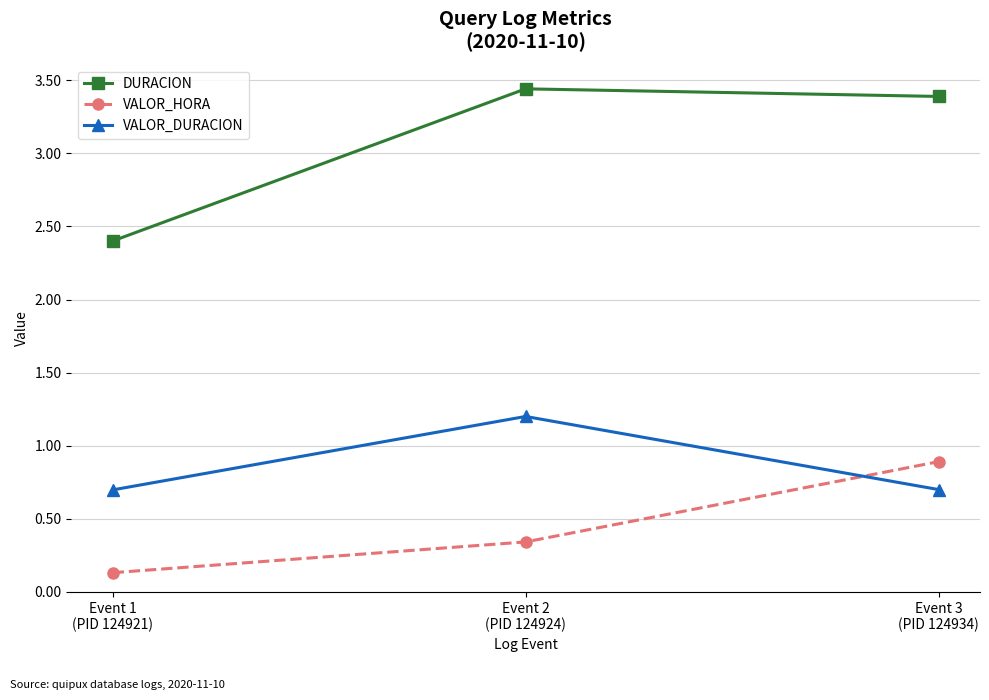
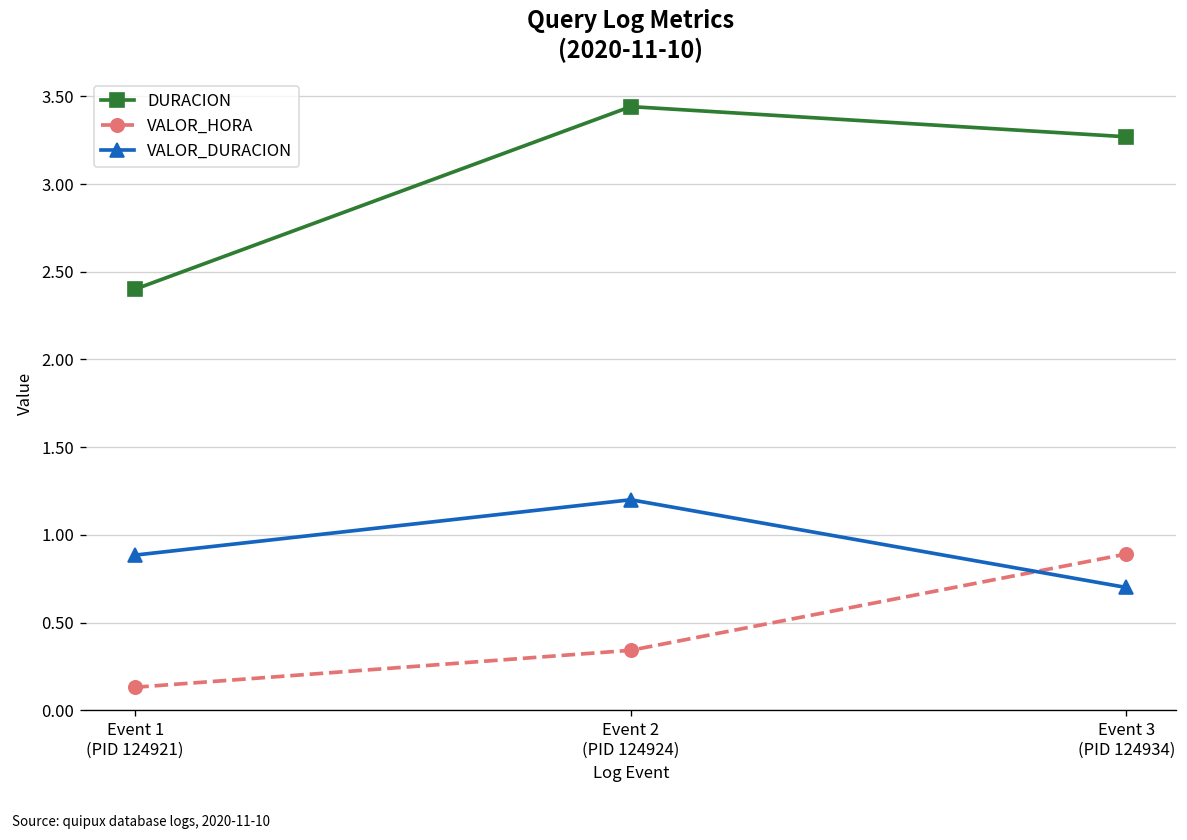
  {
    "DURACION": {
      "Event 1 (PID 124921)": 2.40,
      "Event 2 (PID 124924)": 3.44,
-     "Event 3 (PID 124934)": 3.39
+     "Event 3 (PID 124934)": 3.27
    },
    "VALOR_HORA": {
      "Event 1 (PID 124921)": 0.13,
      "Event 2 (PID 124924)": 0.34,
      "Event 3 (PID 124934)": 0.89
    },
    "VALOR_DURACION": {
-     "Event 1 (PID 124921)": 0.70,
+     "Event 1 (PID 124921)": 0.88,
      "Event 2 (PID 124924)": 1.20,
      "Event 3 (PID 124934)": 0.70
    }
  }
